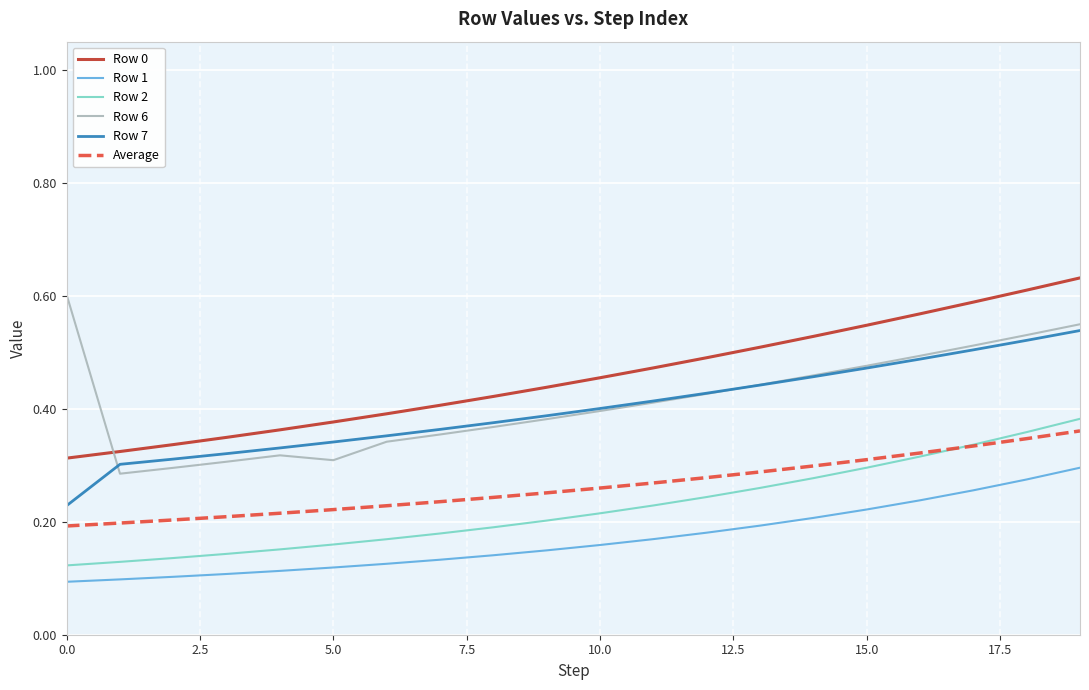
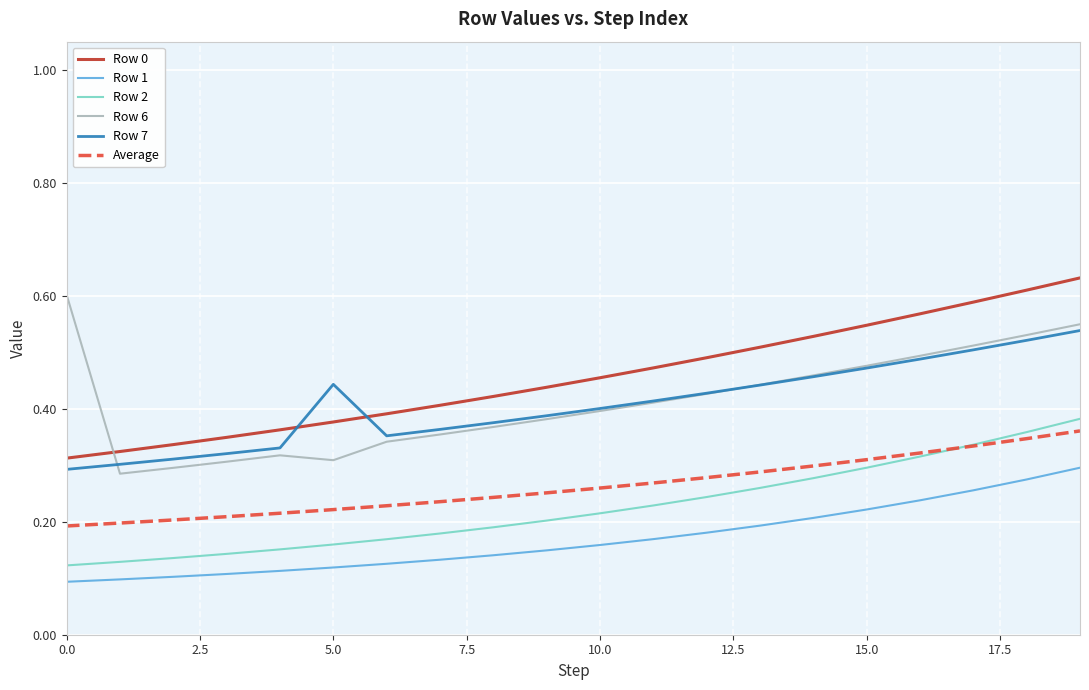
  {
    "Row 6": {
      "0.0": 0.60,
      "5.0": 0.31
    },
    "Row 7": {
-     "0.0": 0.23,
-     "5.0": 0.34
+     "0.0": 0.29,
+     "5.0": 0.44
    }
  }
